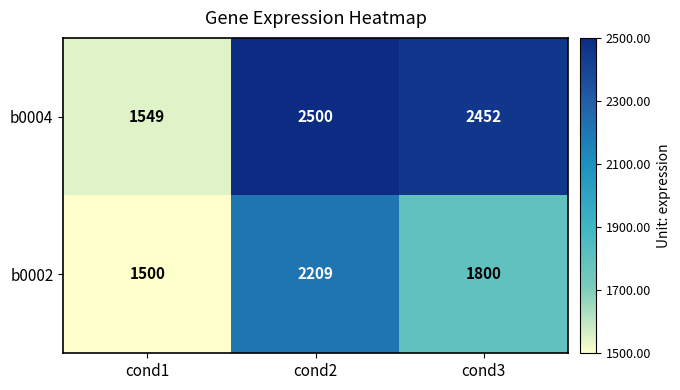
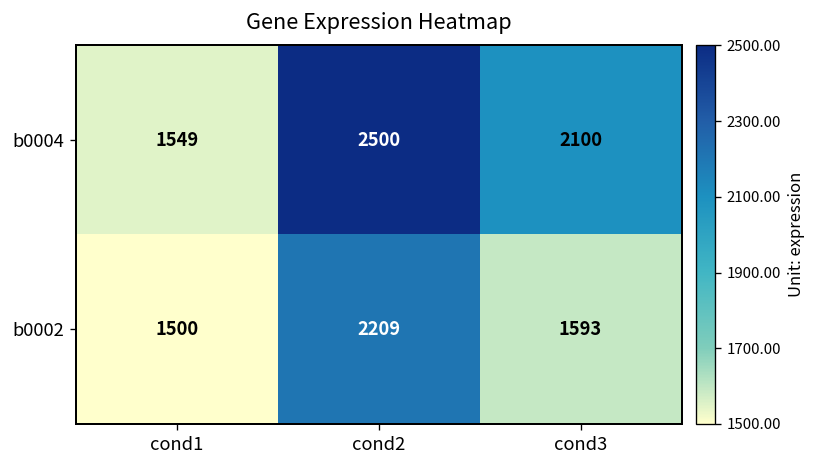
  {
    "b0004": {
      "cond1": 1549,
      "cond2": 2500,
-     "cond3": 2452
+     "cond3": 2100
    },
    "b0002": {
      "cond1": 1500,
      "cond2": 2209,
-     "cond3": 1800
+     "cond3": 1593
    }
  }
